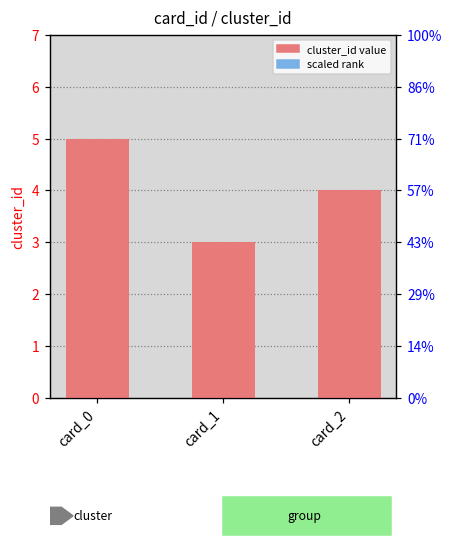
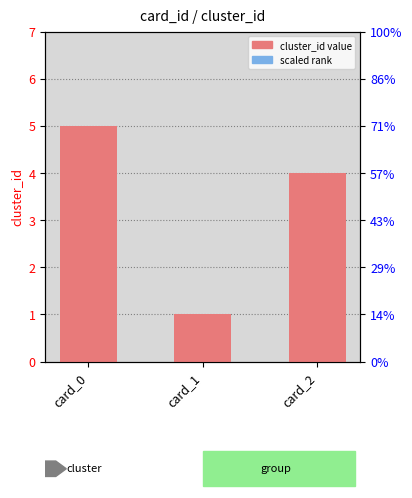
  {
    "card_0": 5,
-   "card_1": 3,
+   "card_1": 1,
    "card_2": 4
  }
